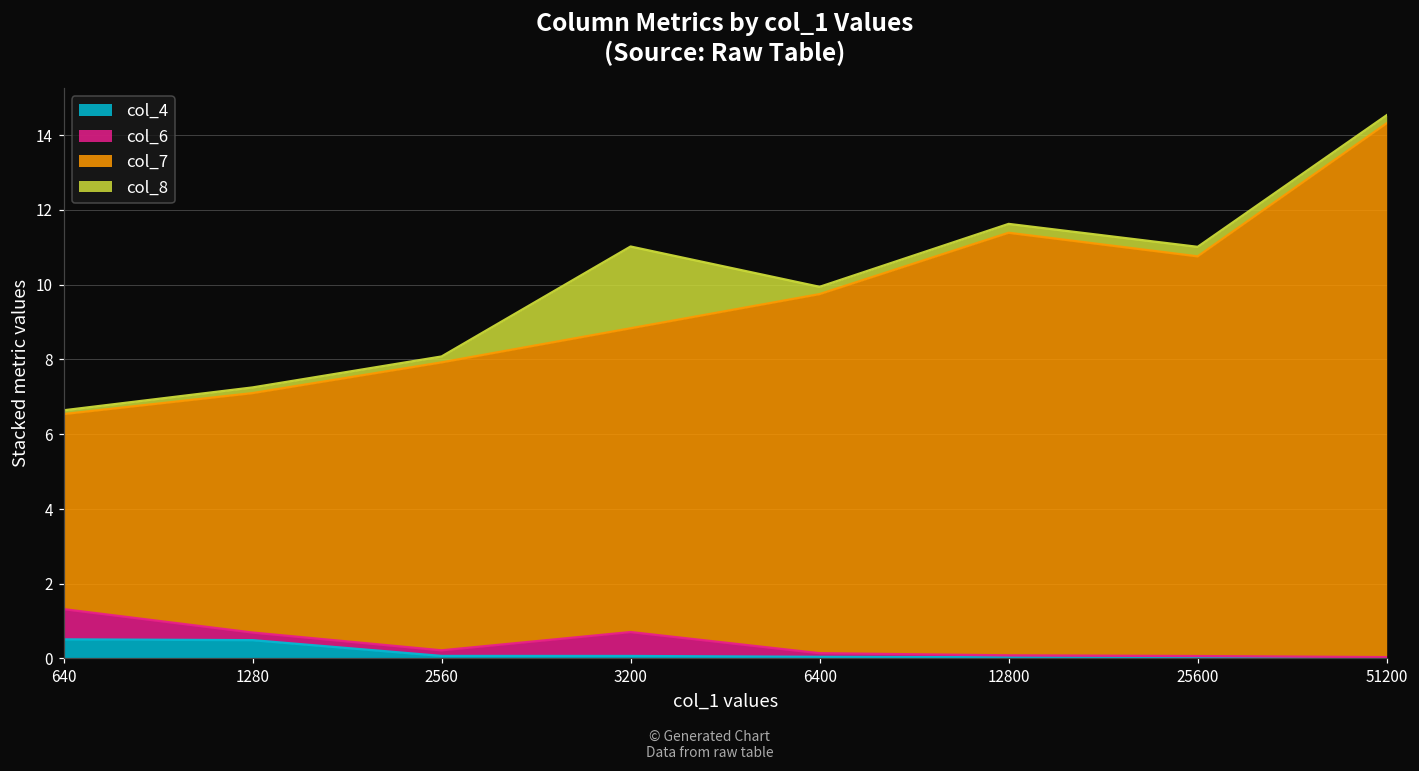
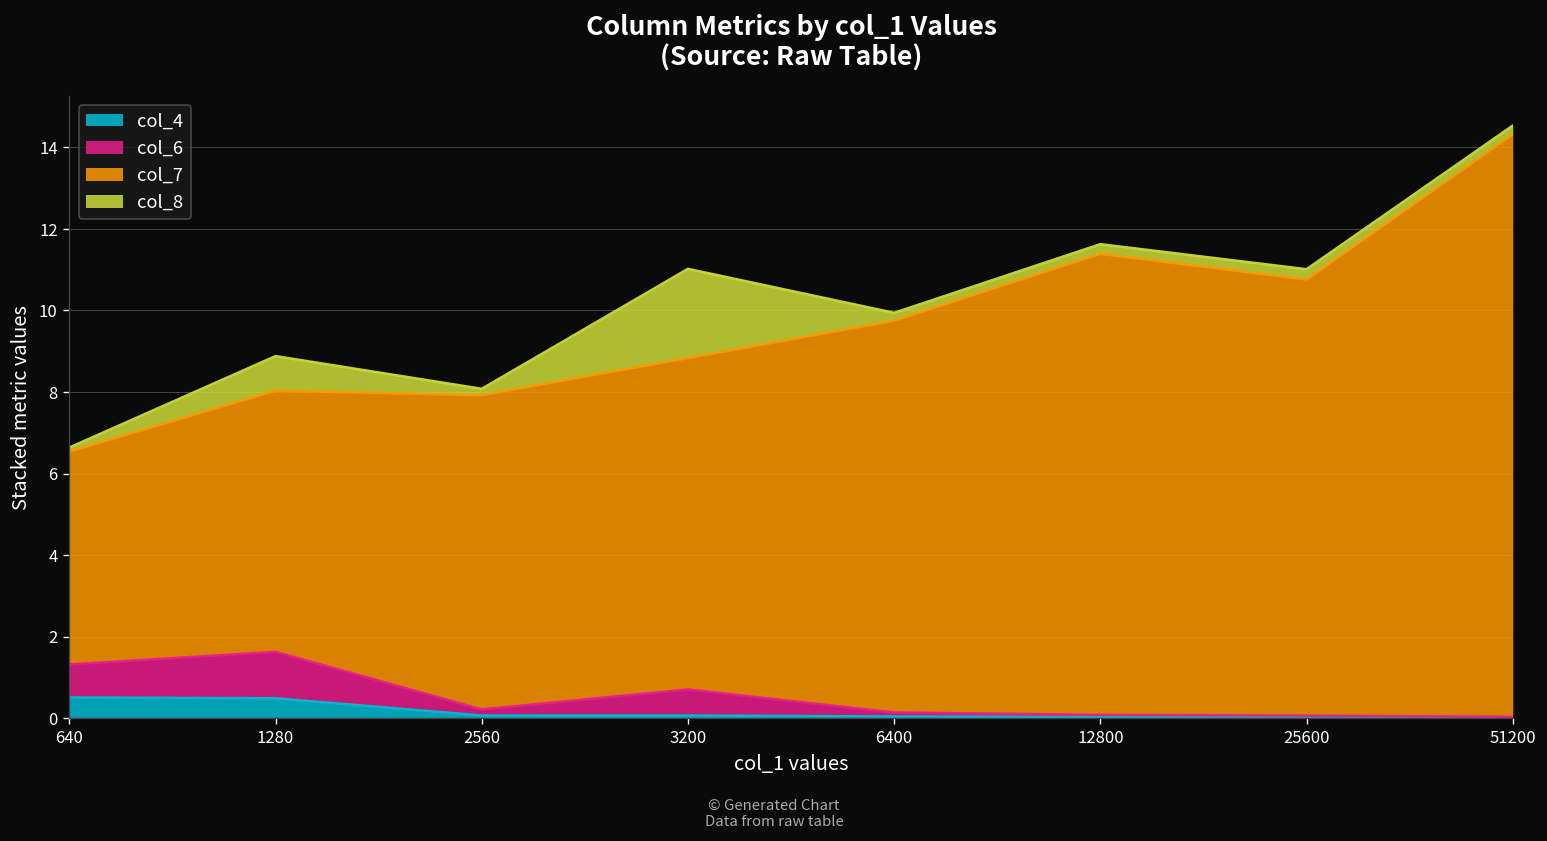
  {
    "col_4": {
      "640": 0.5,
      "1280": 0.5,
      "2560": 0.1,
      "3200": 0.1,
      "6400": 0.0
    },
    "col_6": {
      "640": 0.8,
-     "1280": 0.2,
+     "1280": 1.1,
      "2560": 0.2,
      "3200": 0.6,
      "6400": 0.1
    },
    "col_7": {
      "640": 5.2,
      "1280": 6.4,
      "2560": 7.7,
      "3200": 8.1,
      "6400": 9.6,
      "12800": 11.3,
      "25600": 10.7,
      "51200": 14.3
    },
    "col_8": {
      "640": 0.1,
-     "1280": 0.2,
+     "1280": 0.8,
      "2560": 0.2,
      "3200": 2.2,
      "6400": 0.2,
      "12800": 0.2,
      "25600": 0.3,
      "51200": 0.2
    }
  }
